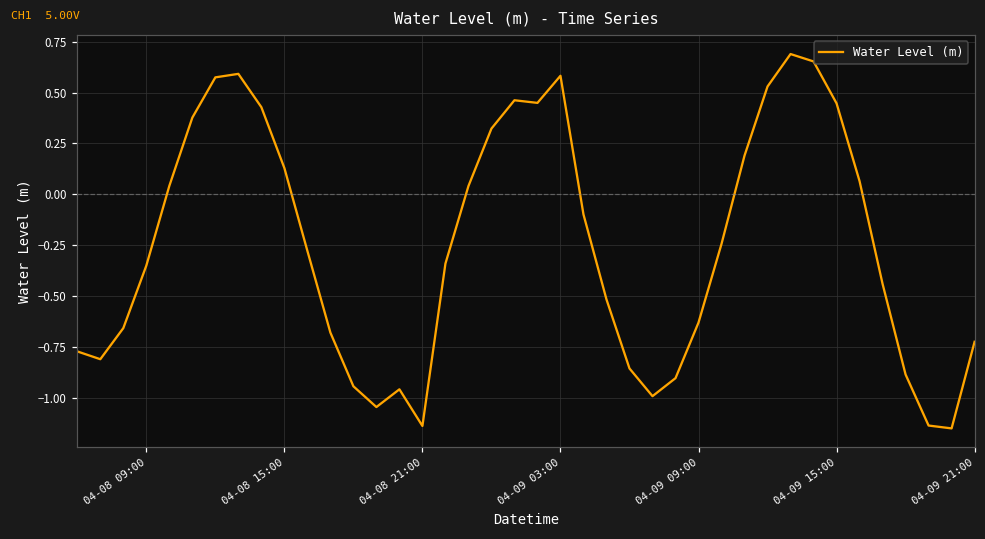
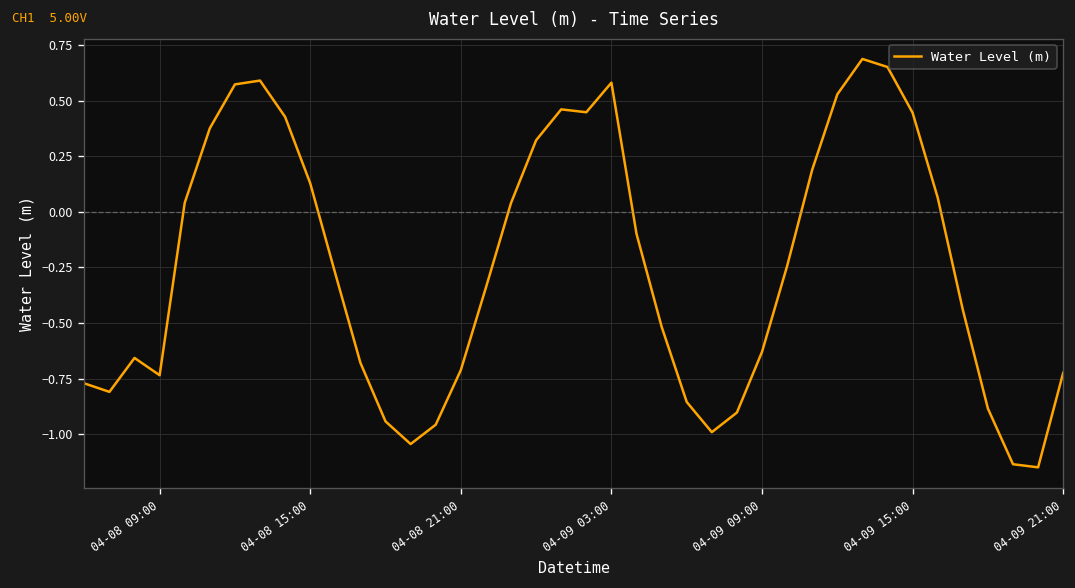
  {
-   "04-08 09:00": -0.35,
+   "04-08 09:00": -0.74,
    "04-08 15:00": 0.13,
-   "04-08 21:00": -1.14,
+   "04-08 21:00": -0.71,
    "04-09 03:00": 0.58,
    "04-09 09:00": -0.63,
    "04-09 15:00": 0.45,
    "04-09 21:00": -0.72
  }
